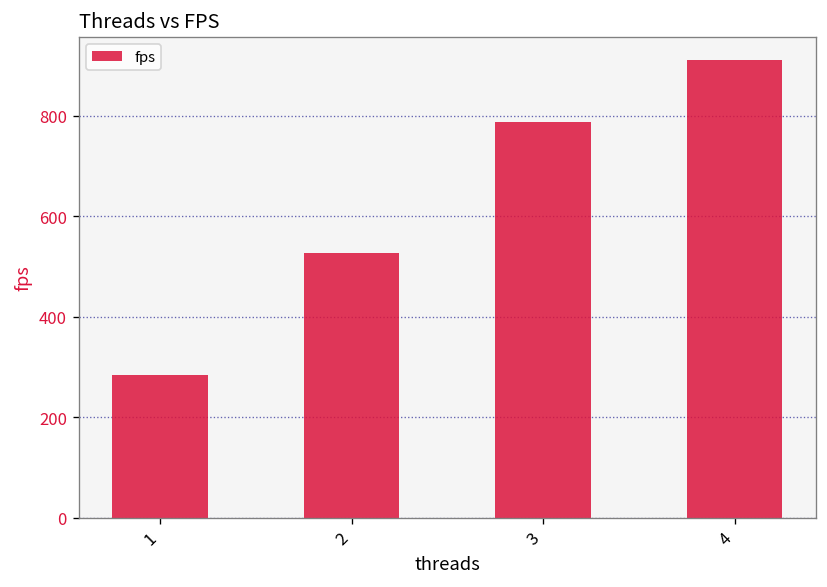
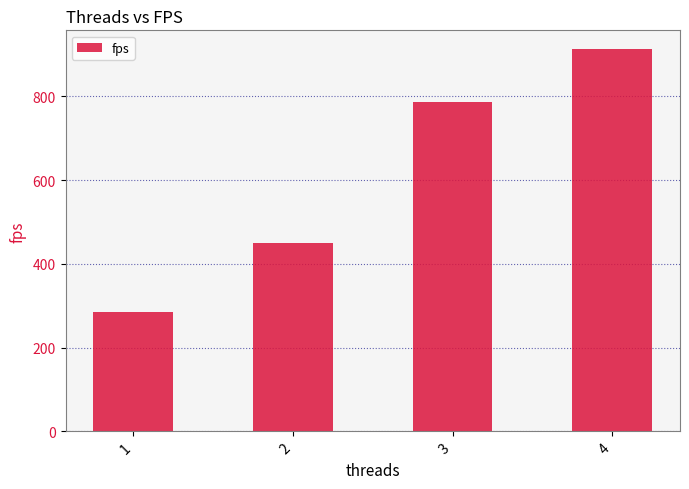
  {
    "1": 280,
-   "2": 530,
+   "2": 450,
    "3": 790,
    "4": 910
  }
